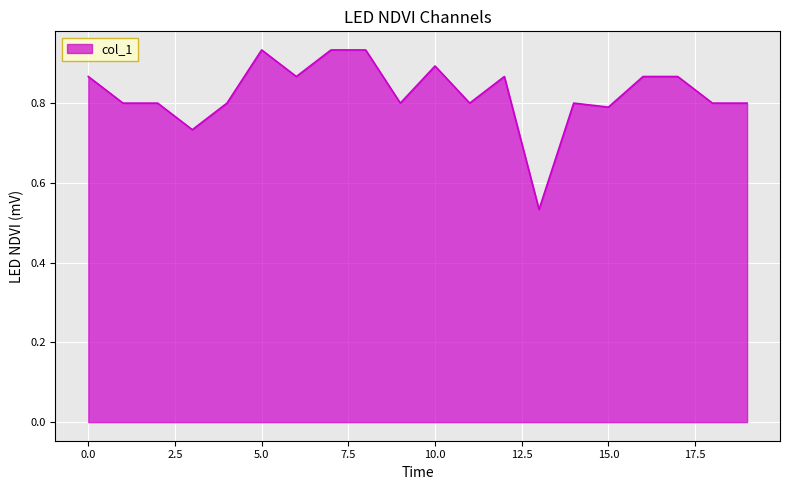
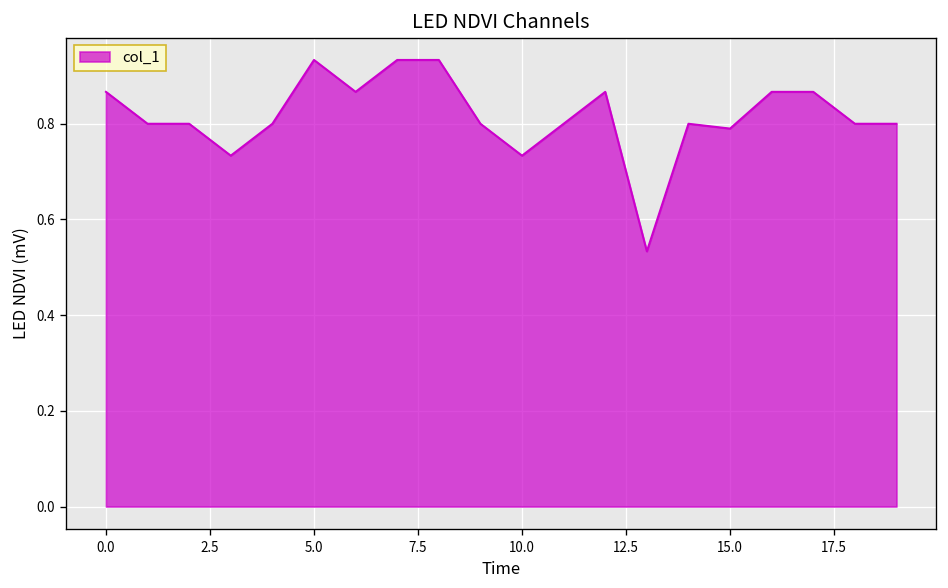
  {
    "0.0": 0.87,
    "5.0": 0.93,
-   "10.0": 0.89,
+   "10.0": 0.73,
    "15.0": 0.79
  }
